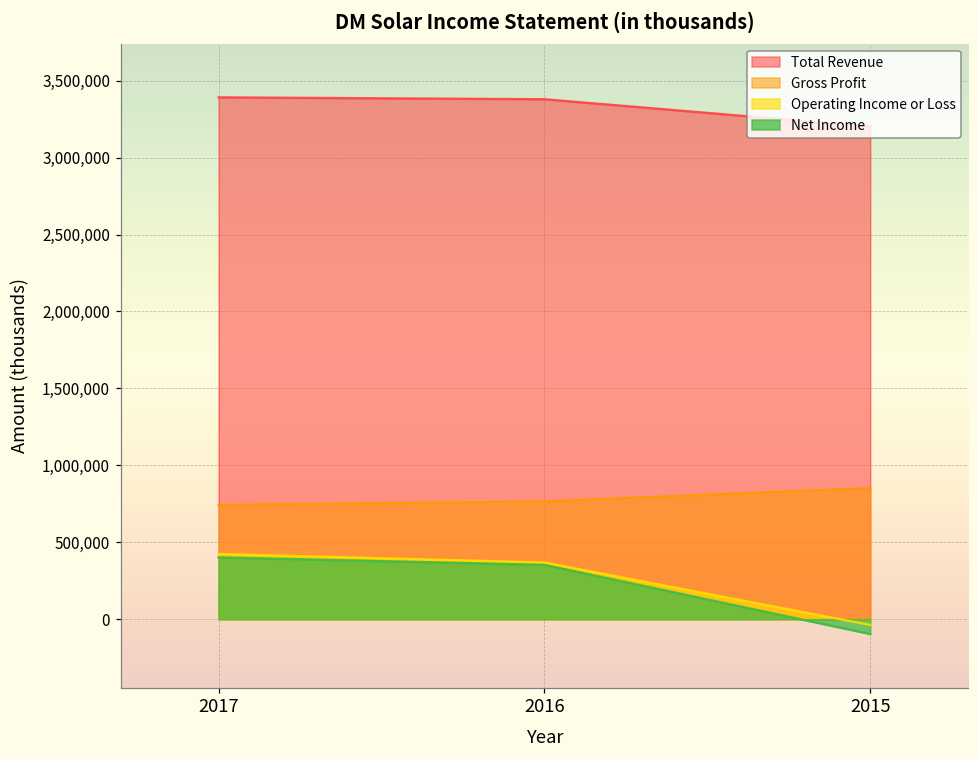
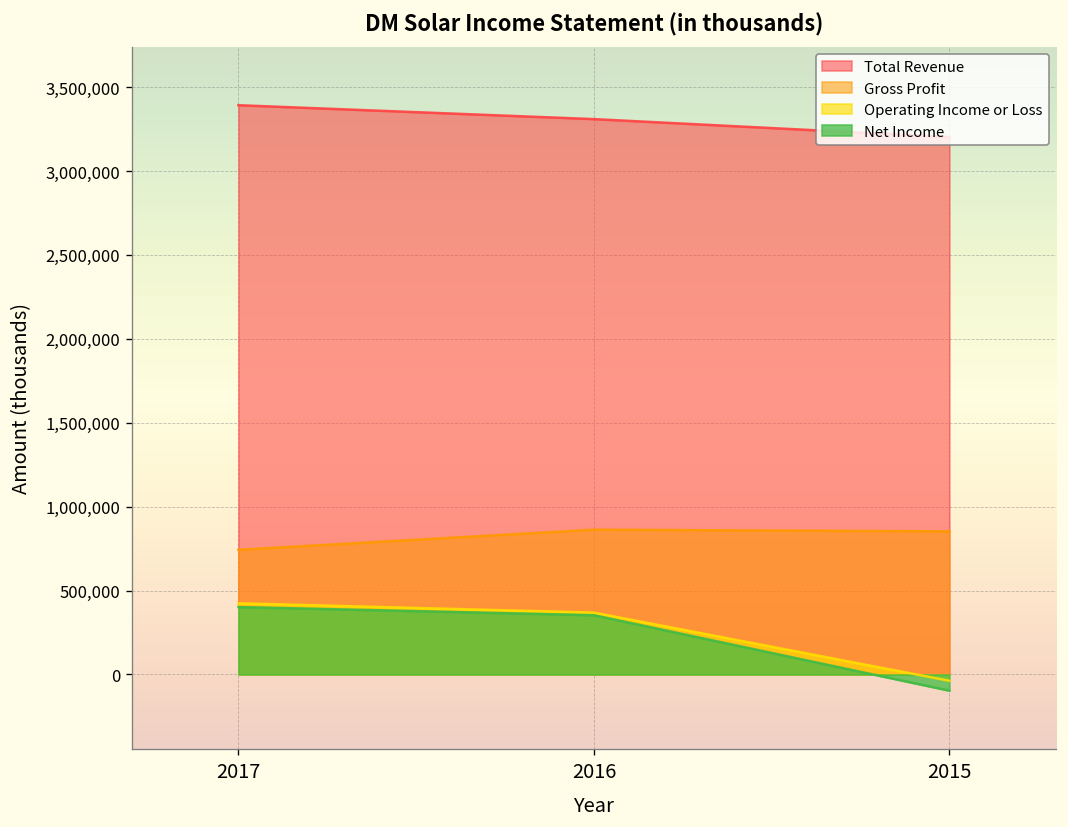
  {
    "Total Revenue": {
      "2017": "3,390,000",
-     "2016": "3,380,000"
+     "2016": "3,310,000"
    },
    "Gross Profit": {
      "2017": "740,000",
-     "2016": "770,000",
+     "2016": "860,000",
      "2015": "850,000"
    }
  }
